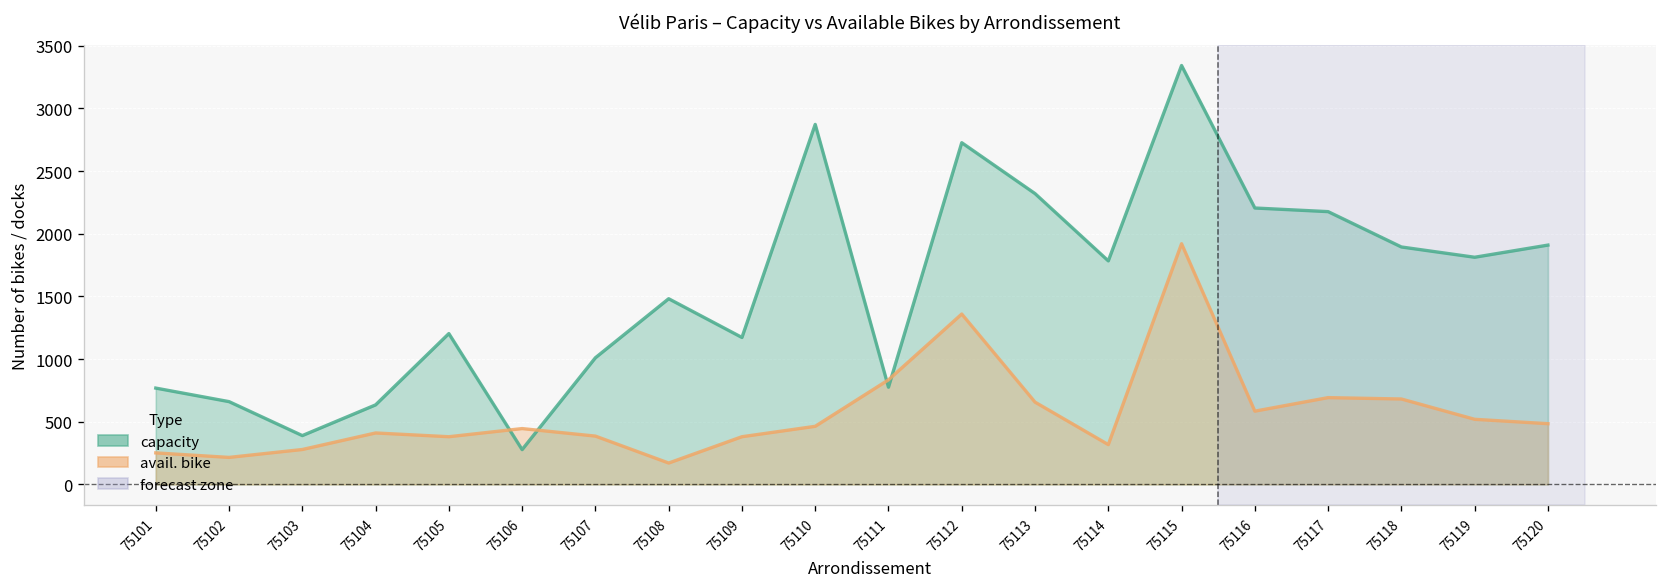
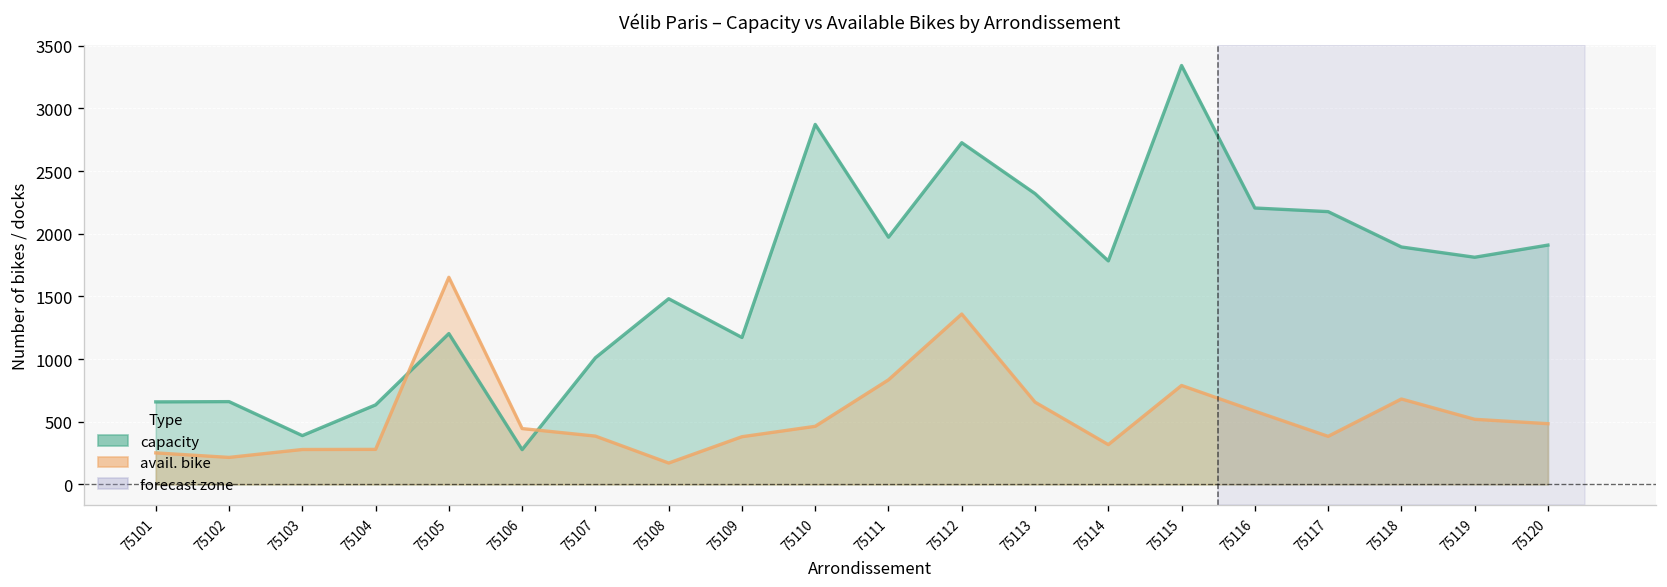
  {
    "capacity": {
-     "75101": 770,
+     "75101": 660,
      "75102": 660,
      "75103": 390,
      "75104": 630,
      "75105": 1200,
      "75106": 280,
      "75107": 1010,
      "75108": 1480,
      "75109": 1170,
      "75110": 2870,
-     "75111": 780,
+     "75111": 1970,
      "75112": 2730,
      "75113": 2320,
      "75114": 1780,
      "75115": 3340,
      "75116": 2210,
      "75117": 2180,
      "75118": 1890,
      "75119": 1810,
      "75120": 1910
    },
    "avail. bike": {
      "75101": 250,
      "75102": 220,
      "75103": 280,
-     "75104": 410,
-     "75105": 380,
+     "75104": 280,
+     "75105": 1650,
      "75106": 450,
      "75107": 390,
      "75108": 170,
      "75109": 380,
      "75110": 460,
      "75111": 830,
      "75112": 1360,
      "75113": 660,
      "75114": 320,
-     "75115": 1920,
+     "75115": 790,
      "75116": 580,
-     "75117": 690,
+     "75117": 380,
      "75118": 680,
      "75119": 520,
      "75120": 480
    }
  }
